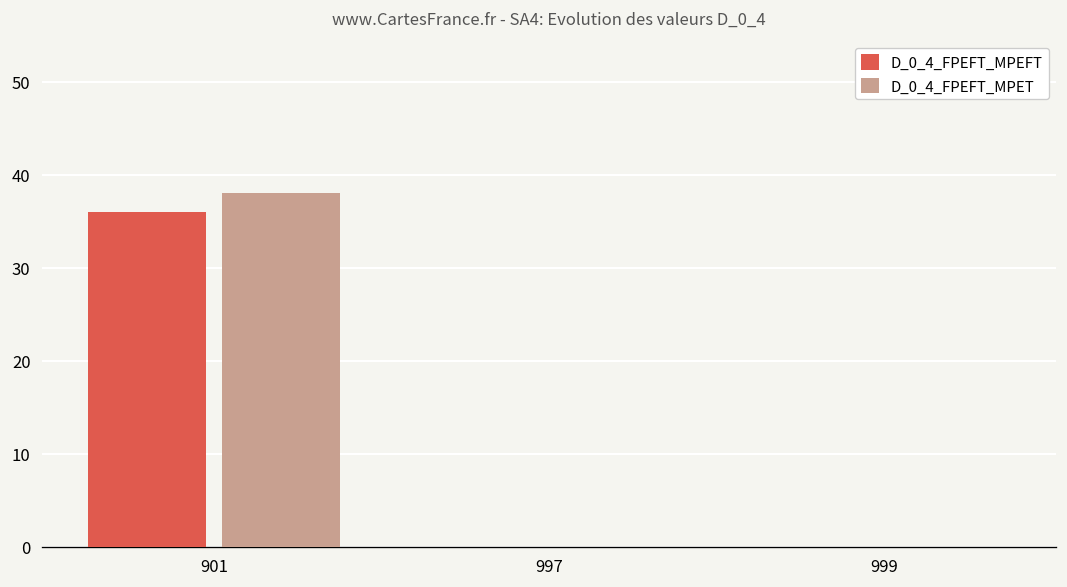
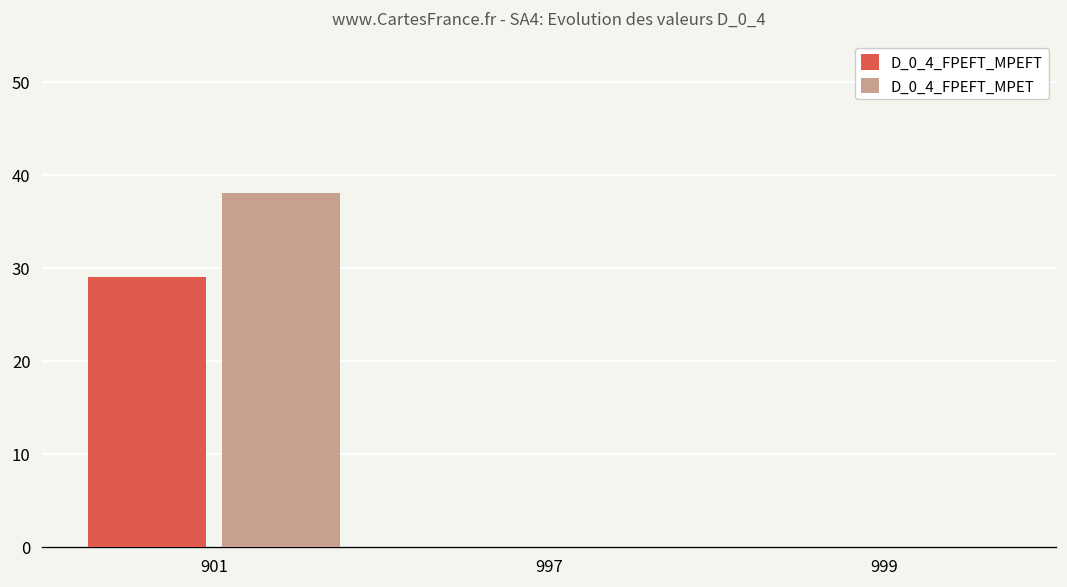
  {
    "D_0_4_FPEFT_MPEFT": {
-     "901": 36,
+     "901": 29,
      "997": 0,
      "999": 0
    },
    "D_0_4_FPEFT_MPET": {
      "901": 38,
      "997": 0,
      "999": 0
    }
  }
